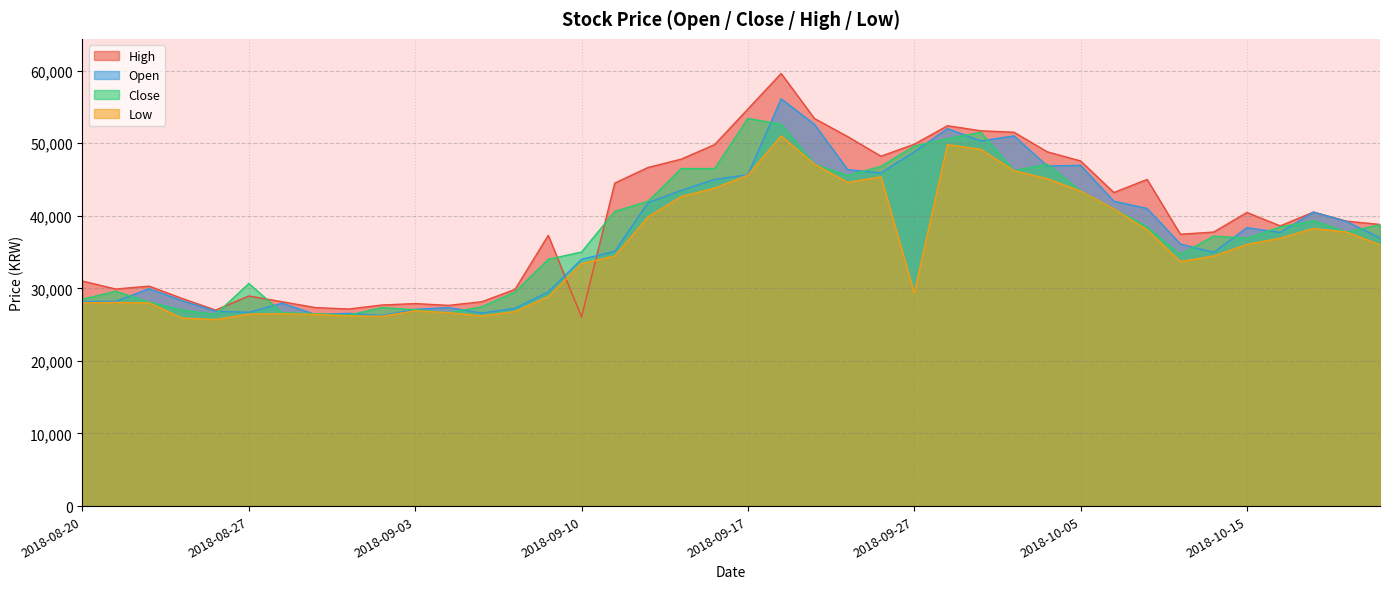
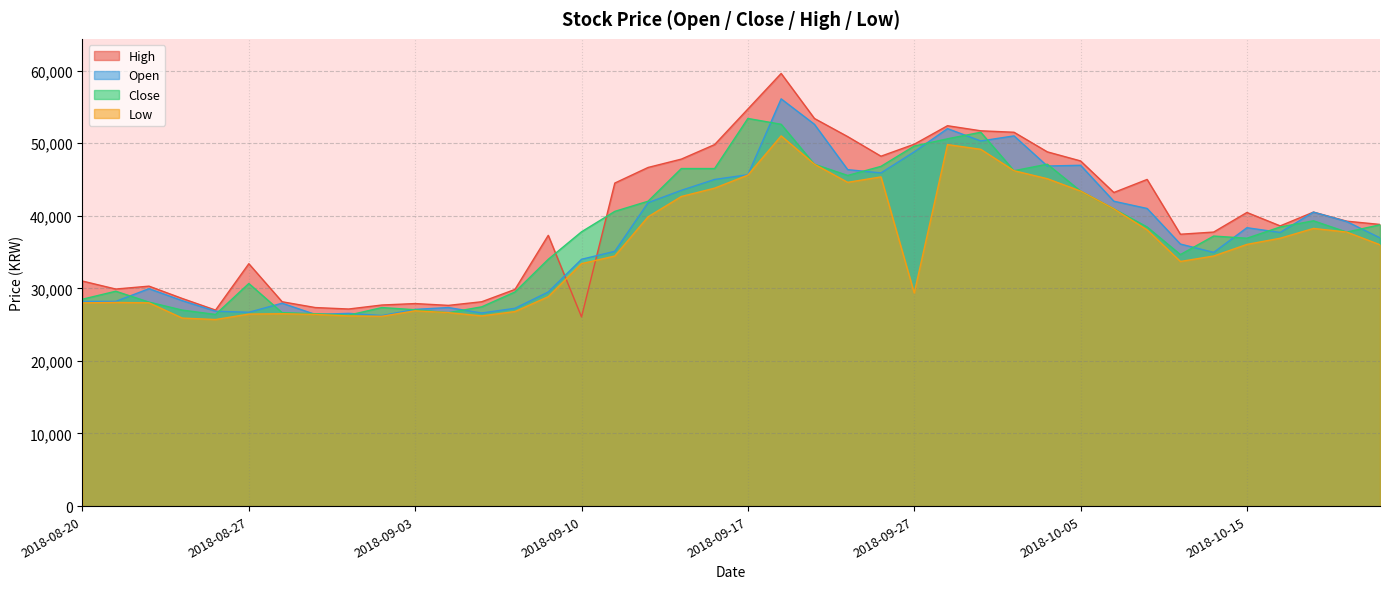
  {
    "High": {
      "2018-08-20": "31,000",
-     "2018-08-27": "29,000",
+     "2018-08-27": "33,000",
      "2018-09-03": "28,000",
      "2018-09-10": "26,000",
      "2018-09-17": "55,000",
      "2018-10-05": "48,000",
      "2018-10-15": "40,000"
    },
    "Open": {
      "2018-09-10": "34,000",
      "2018-09-27": "49,000",
      "2018-10-05": "47,000",
      "2018-10-15": "38,000"
    },
    "Close": {
      "2018-08-27": "31,000",
-     "2018-09-10": "35,000",
+     "2018-09-10": "38,000",
      "2018-09-17": "53,000",
      "2018-10-15": "37,000"
    },
    "Low": {
      "2018-09-10": "33,000",
      "2018-09-27": "29,000",
      "2018-10-15": "36,000"
    }
  }
